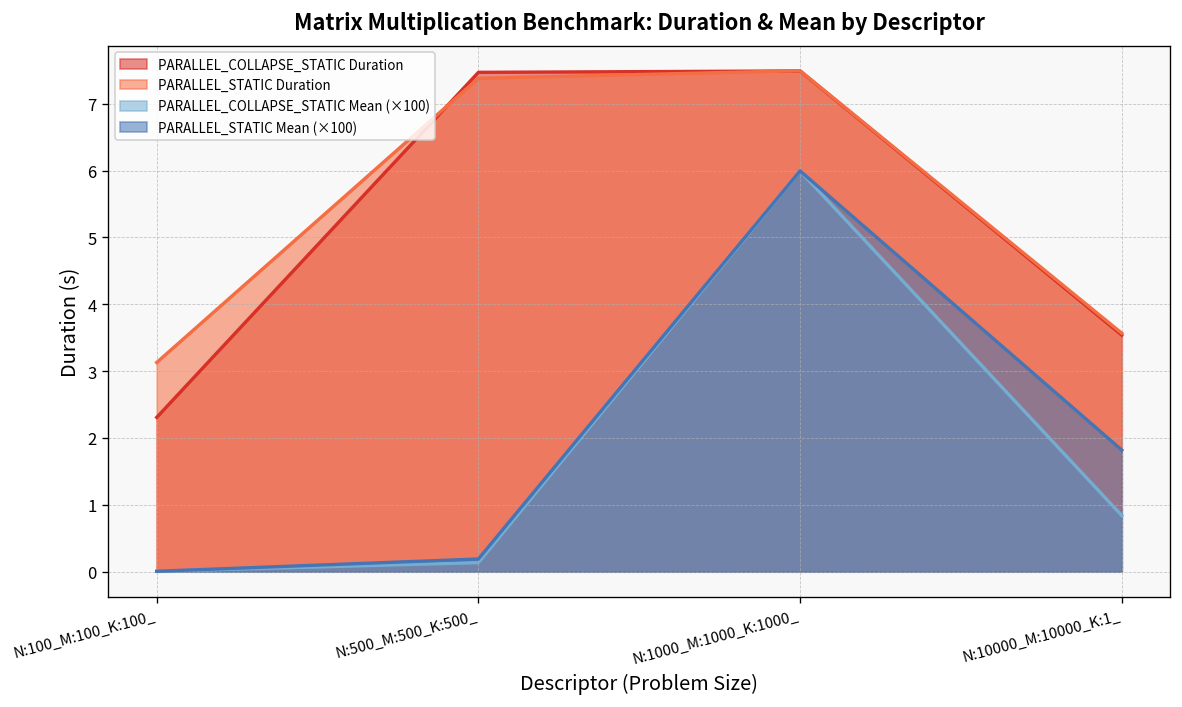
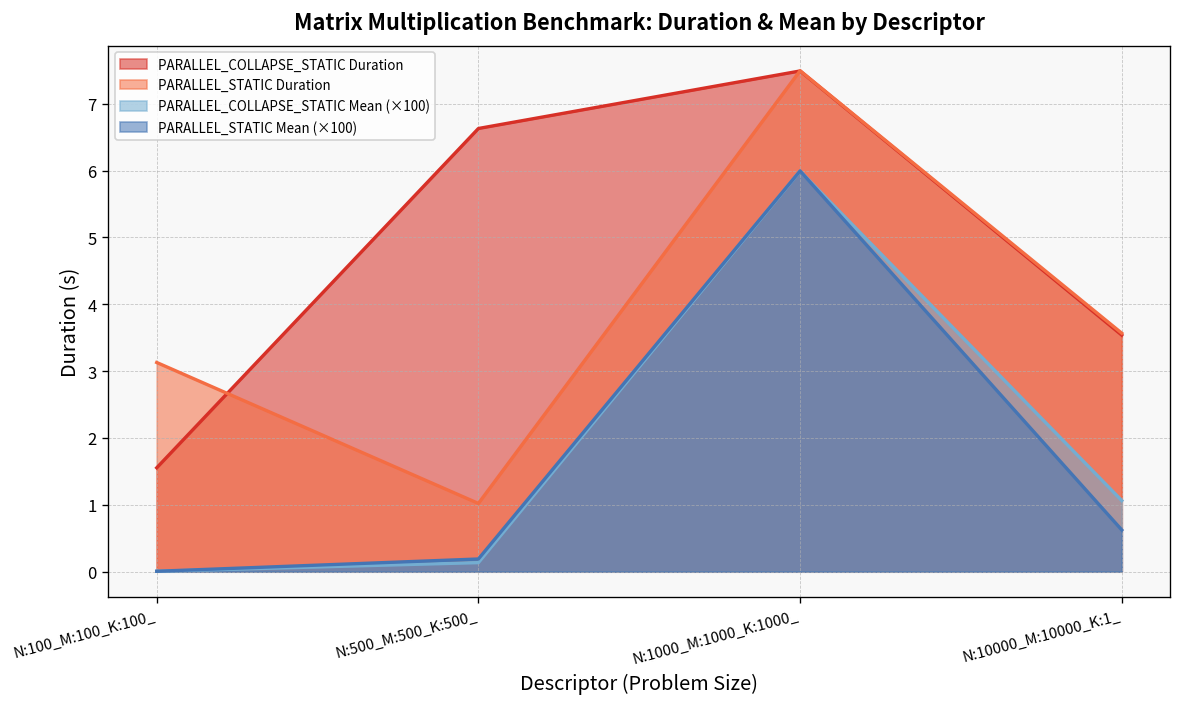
  {
    "PARALLEL_COLLAPSE_STATIC Duration": {
-     "N:100_M:100_K:100_": 2.3,
-     "N:500_M:500_K:500_": 7.5
+     "N:100_M:100_K:100_": 1.6,
+     "N:500_M:500_K:500_": 6.6
    },
    "PARALLEL_STATIC Duration": {
      "N:100_M:100_K:100_": 3.1,
-     "N:500_M:500_K:500_": 7.4
+     "N:500_M:500_K:500_": 1.0
    },
    "PARALLEL_COLLAPSE_STATIC Mean (×100)": {
      "N:500_M:500_K:500_": 0.1,
-     "N:10000_M:10000_K:1_": 0.8
+     "N:10000_M:10000_K:1_": 1.1
    },
    "PARALLEL_STATIC Mean (×100)": {
      "N:500_M:500_K:500_": 0.2,
-     "N:10000_M:10000_K:1_": 1.8
+     "N:10000_M:10000_K:1_": 0.6
    }
  }
